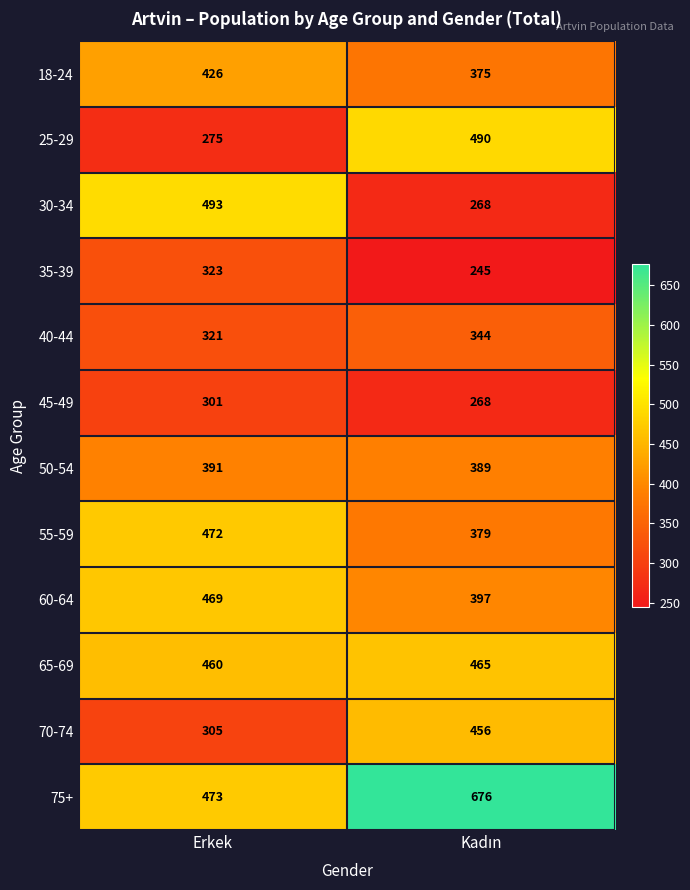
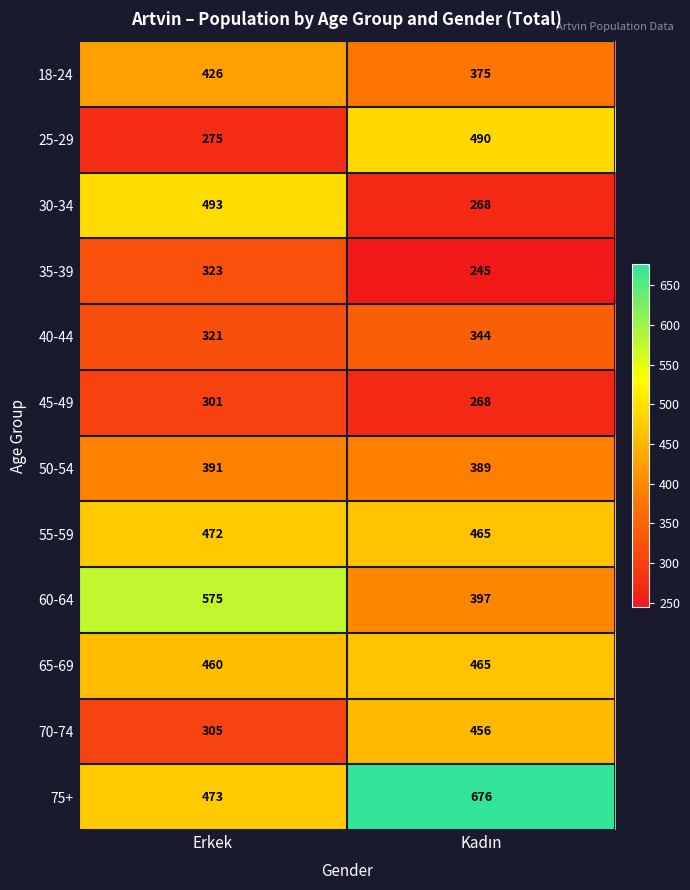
  {
    "18-24": {
      "Erkek": 426,
      "Kadın": 375
    },
    "25-29": {
      "Erkek": 275,
      "Kadın": 490
    },
    "30-34": {
      "Erkek": 493,
      "Kadın": 268
    },
    "35-39": {
      "Erkek": 323,
      "Kadın": 245
    },
    "40-44": {
      "Erkek": 321,
      "Kadın": 344
    },
    "45-49": {
      "Erkek": 301,
      "Kadın": 268
    },
    "50-54": {
      "Erkek": 391,
      "Kadın": 389
    },
    "55-59": {
      "Erkek": 472,
-     "Kadın": 379
+     "Kadın": 465
    },
    "60-64": {
-     "Erkek": 469,
+     "Erkek": 575,
      "Kadın": 397
    },
    "65-69": {
      "Erkek": 460,
      "Kadın": 465
    },
    "70-74": {
      "Erkek": 305,
      "Kadın": 456
    },
    "75+": {
      "Erkek": 473,
      "Kadın": 676
    }
  }
